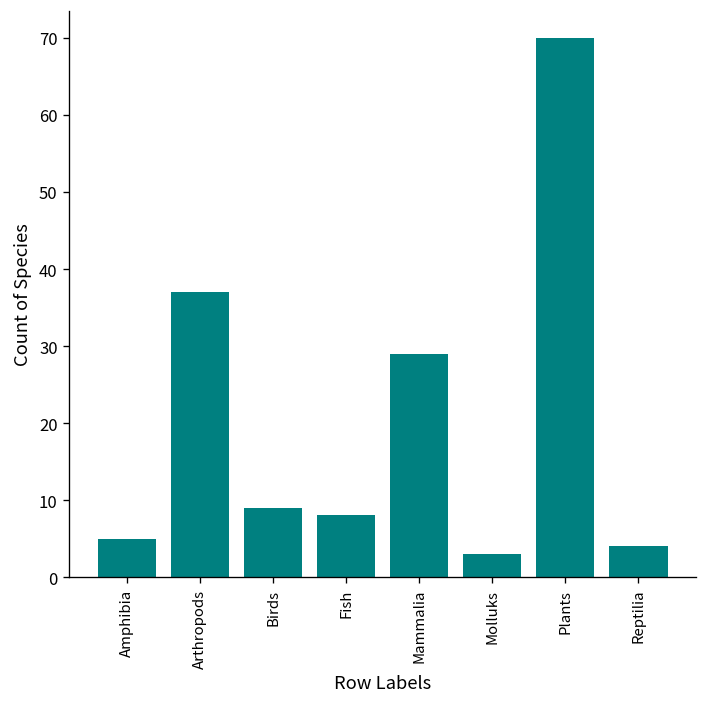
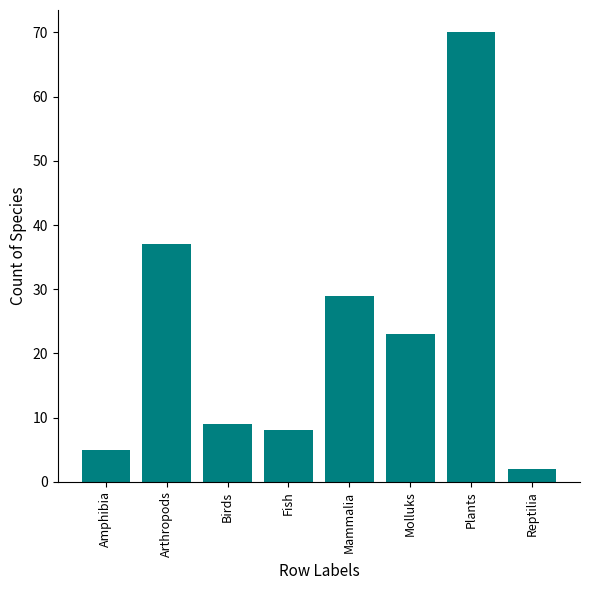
  {
    "Amphibia": 5,
    "Arthropods": 37,
    "Birds": 9,
    "Fish": 8,
    "Mammalia": 29,
-   "Molluks": 3,
+   "Molluks": 23,
    "Plants": 70,
-   "Reptilia": 4
+   "Reptilia": 2
  }
